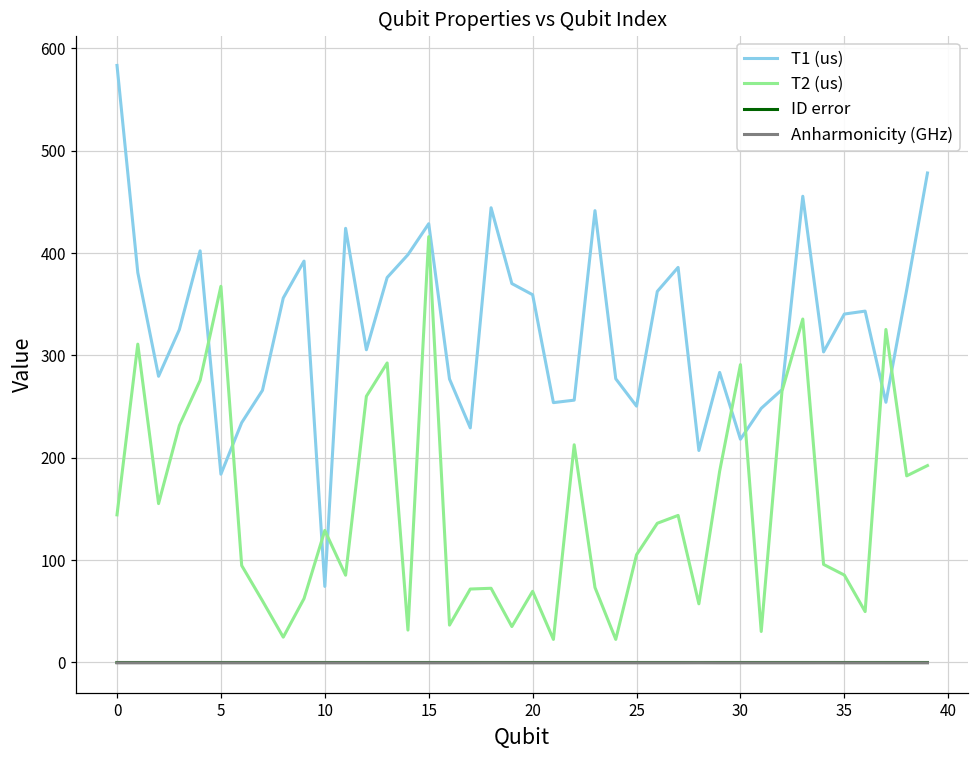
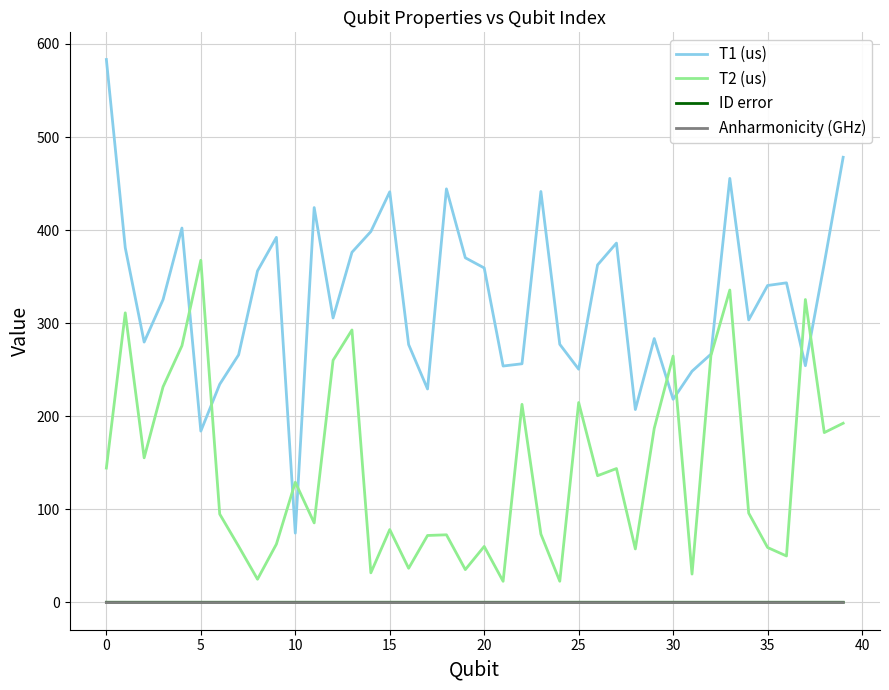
  {
    "T1 (us)": {
      "0": 580,
      "5": 180,
      "10": 70,
-     "15": 430,
+     "15": 440,
      "20": 360,
      "25": 250,
      "30": 220,
      "35": 340
    },
    "T2 (us)": {
      "0": 140,
      "5": 370,
      "10": 130,
-     "15": 420,
-     "20": 70,
-     "25": 110,
-     "30": 290,
-     "35": 90
+     "15": 80,
+     "20": 60,
+     "25": 210,
+     "30": 260,
+     "35": 60
    }
  }
